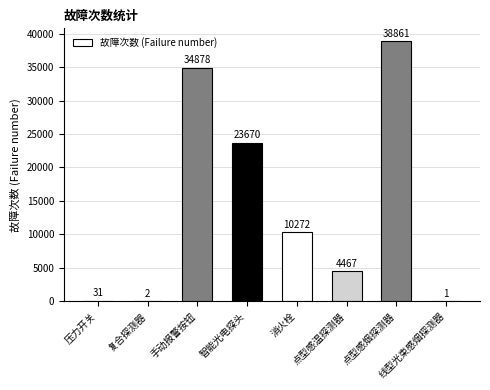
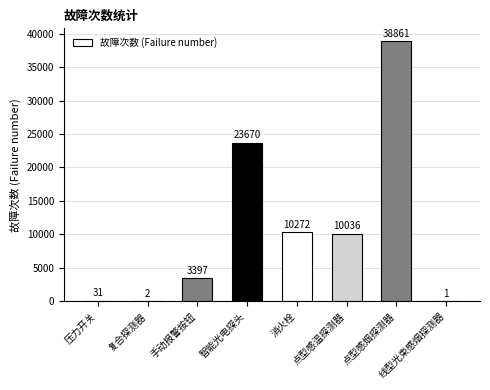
  {
    "压力开关": 31,
    "复合探测器": 2,
-   "手动报警按钮": 34878,
+   "手动报警按钮": 3397,
    "智能光电探头": 23670,
    "消火栓": 10272,
-   "点型感温探测器": 4467,
+   "点型感温探测器": 10036,
    "点型感烟探测器": 38861,
    "线型光束感烟探测器": 1
  }
